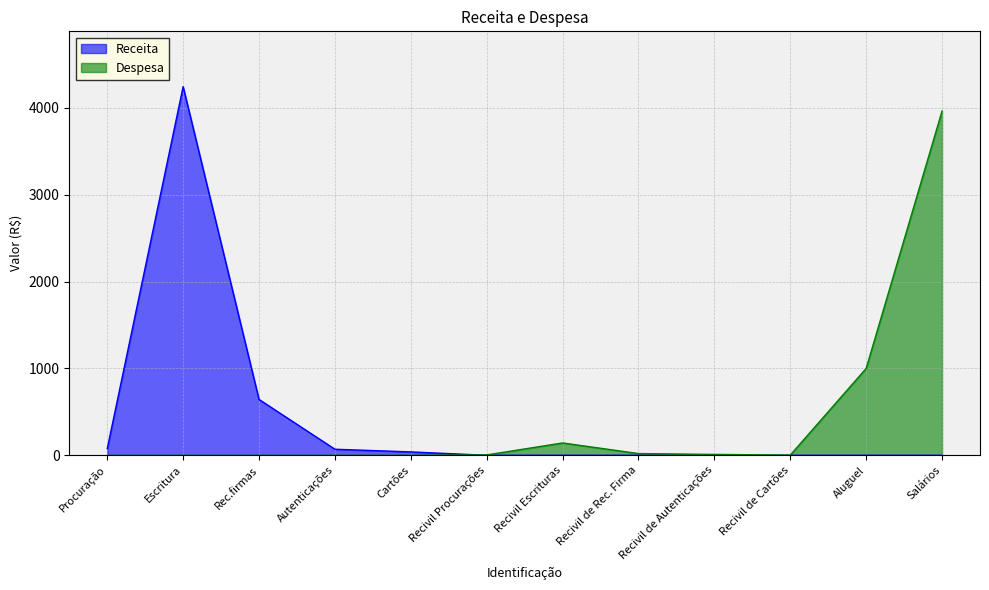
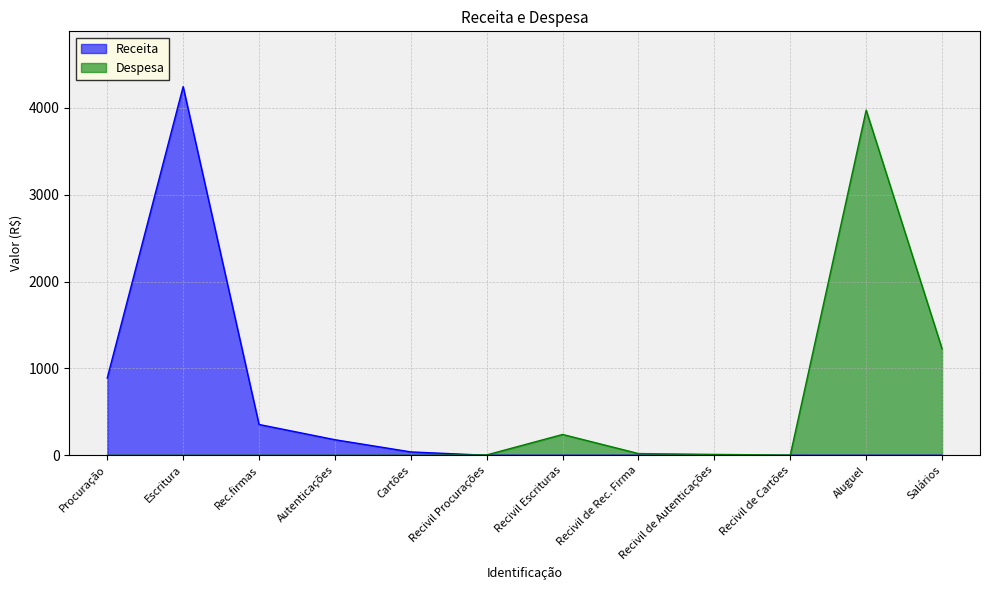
  {
    "Receita": {
-     "Procuração": 100,
+     "Procuração": 900,
      "Escritura": 4200,
-     "Rec.firmas": 600,
-     "Autenticações": 100,
+     "Rec.firmas": 400,
+     "Autenticações": 200,
      "Cartões": 0,
      "Recivil Escrituras": 0,
      "Aluguel": 0,
      "Salários": 0
    },
    "Despesa": {
      "Procuração": 0,
      "Escritura": 0,
      "Rec.firmas": 0,
      "Autenticações": 0,
      "Cartões": 0,
-     "Recivil Escrituras": 100,
-     "Aluguel": 1000,
-     "Salários": 4000
+     "Recivil Escrituras": 200,
+     "Aluguel": 4000,
+     "Salários": 1200
    }
  }
